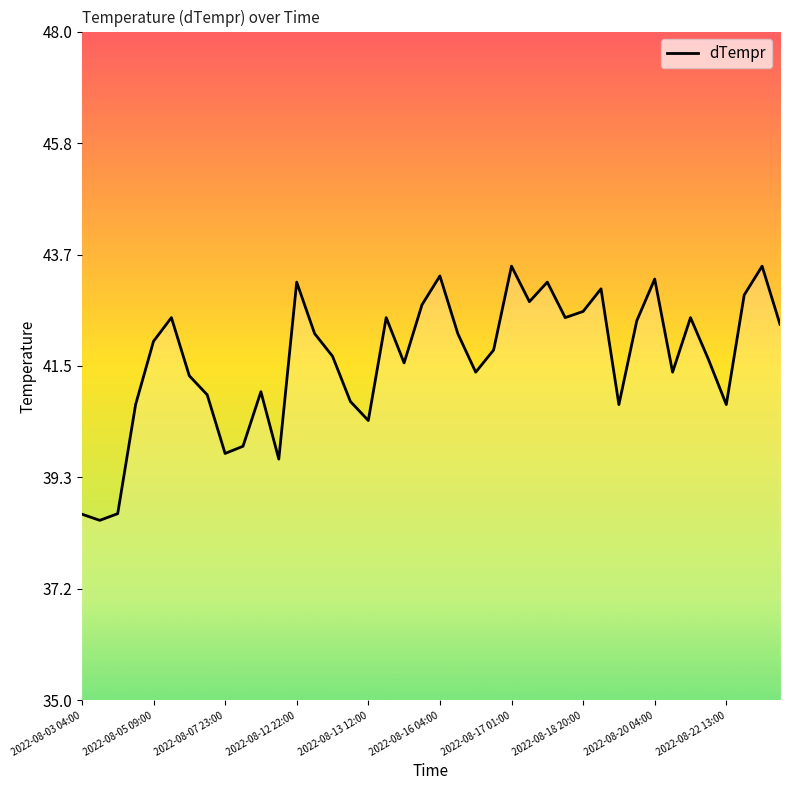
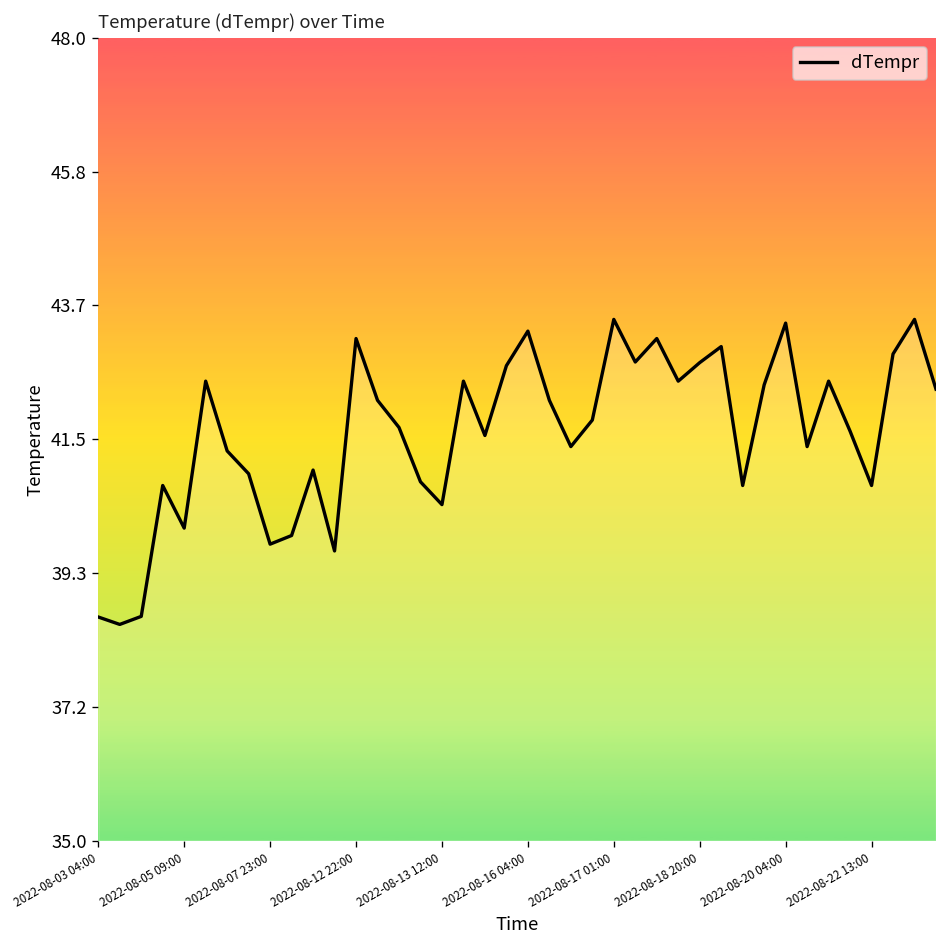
  {
    "2022-08-03 04:00": 38.6,
-   "2022-08-05 09:00": 42.0,
+   "2022-08-05 09:00": 40.1,
    "2022-08-07 23:00": 39.8,
    "2022-08-12 22:00": 43.1,
    "2022-08-13 12:00": 40.4,
    "2022-08-16 04:00": 43.3,
    "2022-08-17 01:00": 43.4,
-   "2022-08-18 20:00": 42.6,
-   "2022-08-20 04:00": 43.2,
+   "2022-08-18 20:00": 42.7,
+   "2022-08-20 04:00": 43.4,
    "2022-08-22 13:00": 40.8
  }
